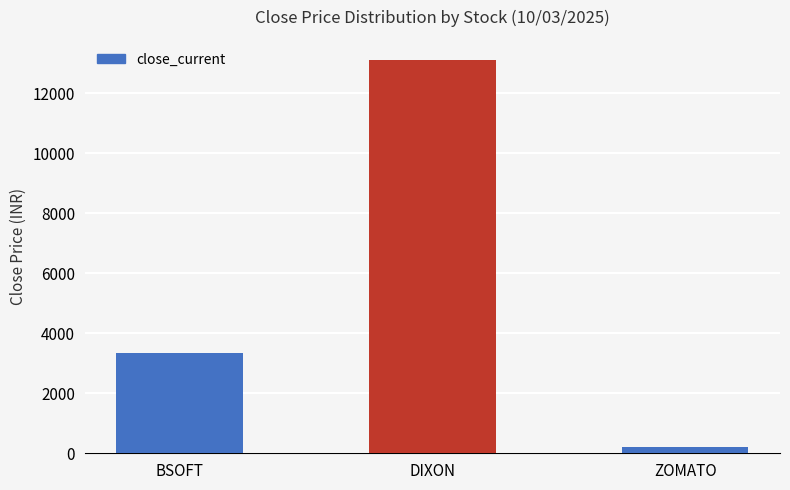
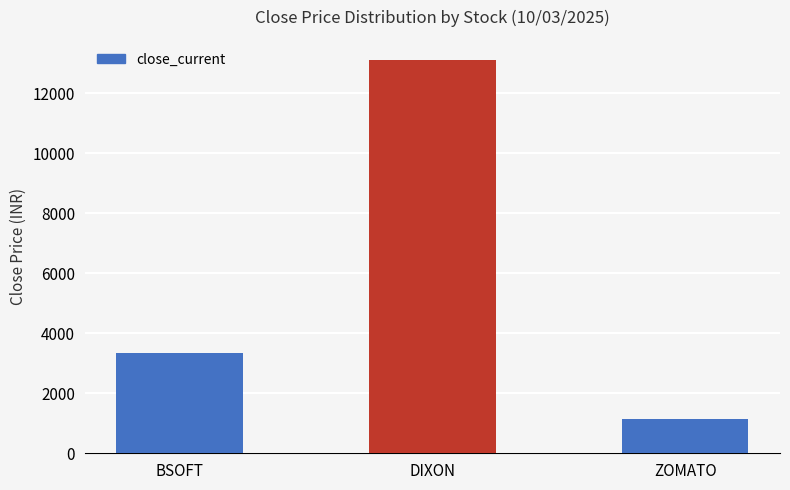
  {
    "BSOFT": 3400,
    "DIXON": 13100,
-   "ZOMATO": 200
+   "ZOMATO": 1100
  }
